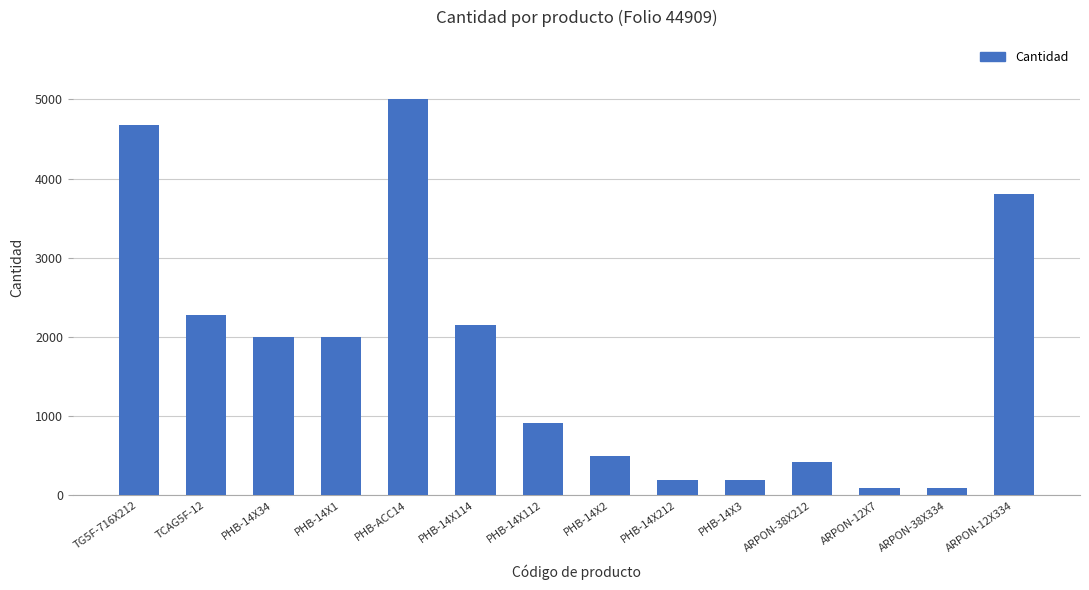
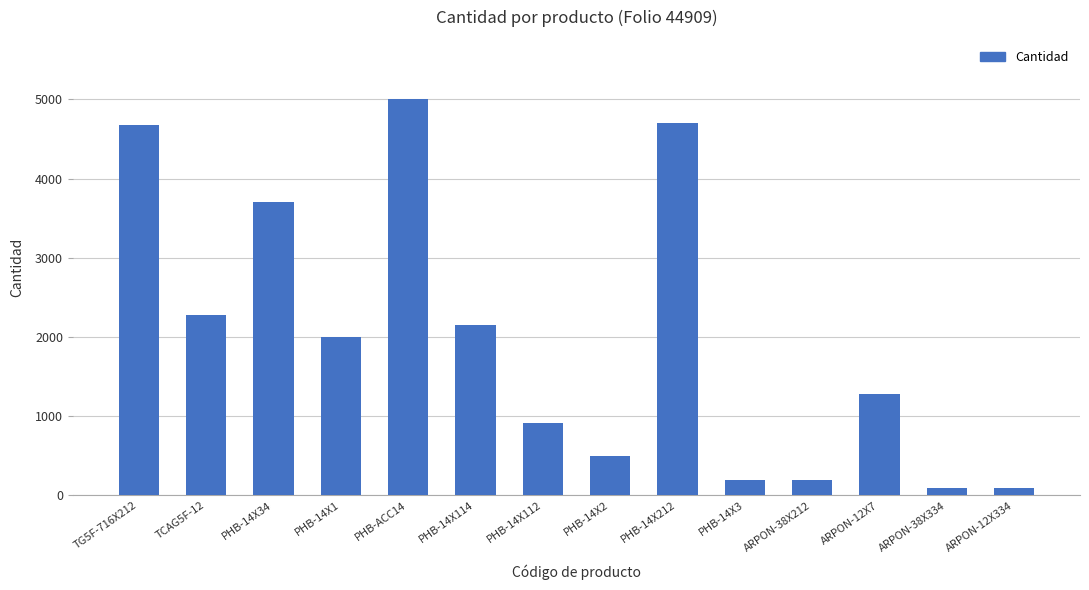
  {
    "TG5F-716X212": 4700,
    "TCAG5F-12": 2300,
-   "PHB-14X34": 2000,
+   "PHB-14X34": 3700,
    "PHB-14X1": 2000,
    "PHB-ACC14": 5000,
    "PHB-14X114": 2100,
    "PHB-14X112": 900,
    "PHB-14X2": 500,
-   "PHB-14X212": 200,
+   "PHB-14X212": 4700,
    "PHB-14X3": 200,
-   "ARPON-38X212": 400,
-   "ARPON-12X7": 100,
+   "ARPON-38X212": 200,
+   "ARPON-12X7": 1300,
    "ARPON-38X334": 100,
-   "ARPON-12X334": 3800
+   "ARPON-12X334": 100
  }
